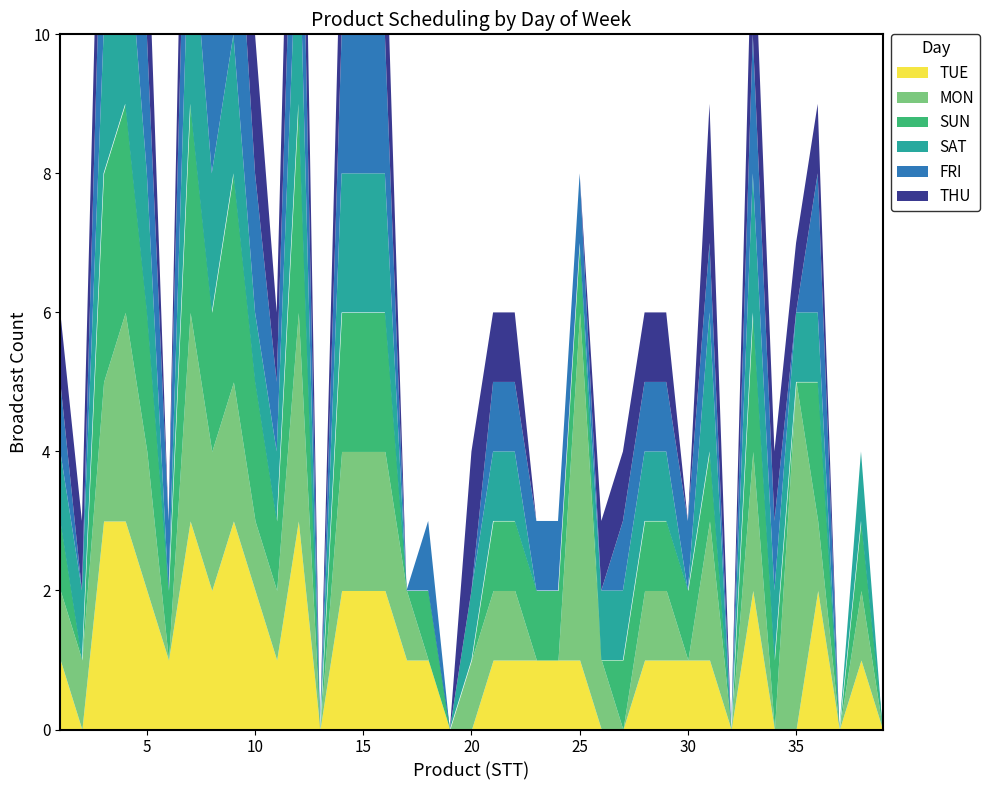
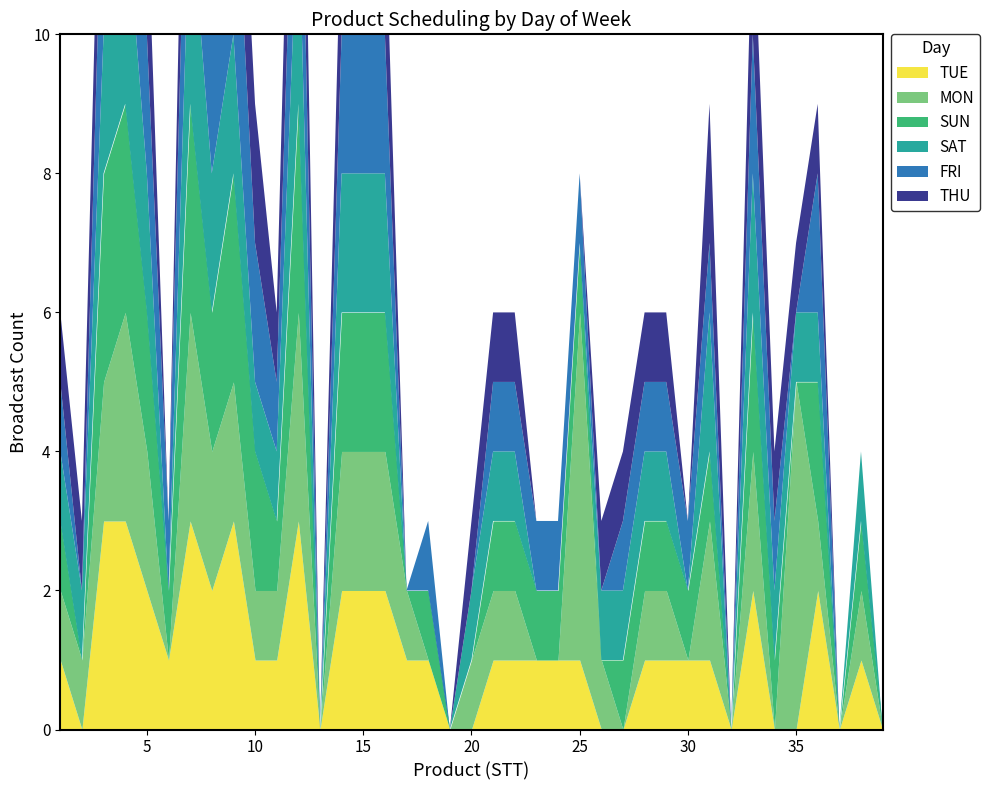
  {
    "TUE": {
-     "10": 2
+     "10": 1
    },
    "THU": {
-     "20": 2
+     "20": 1
    }
  }
